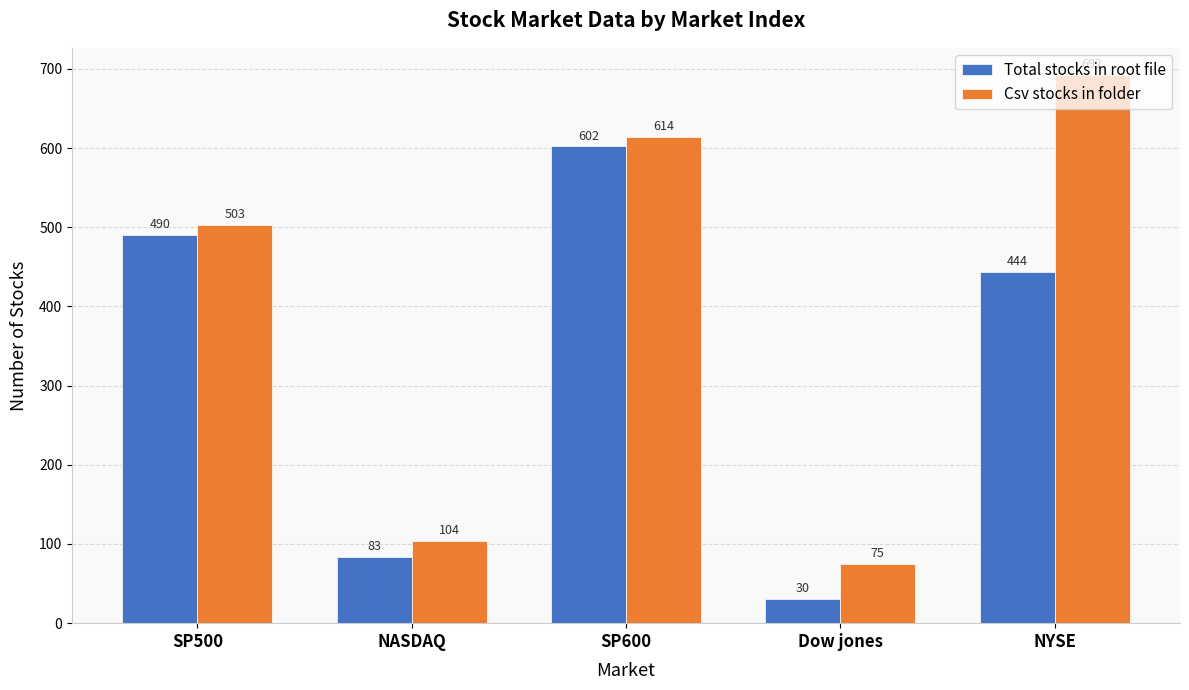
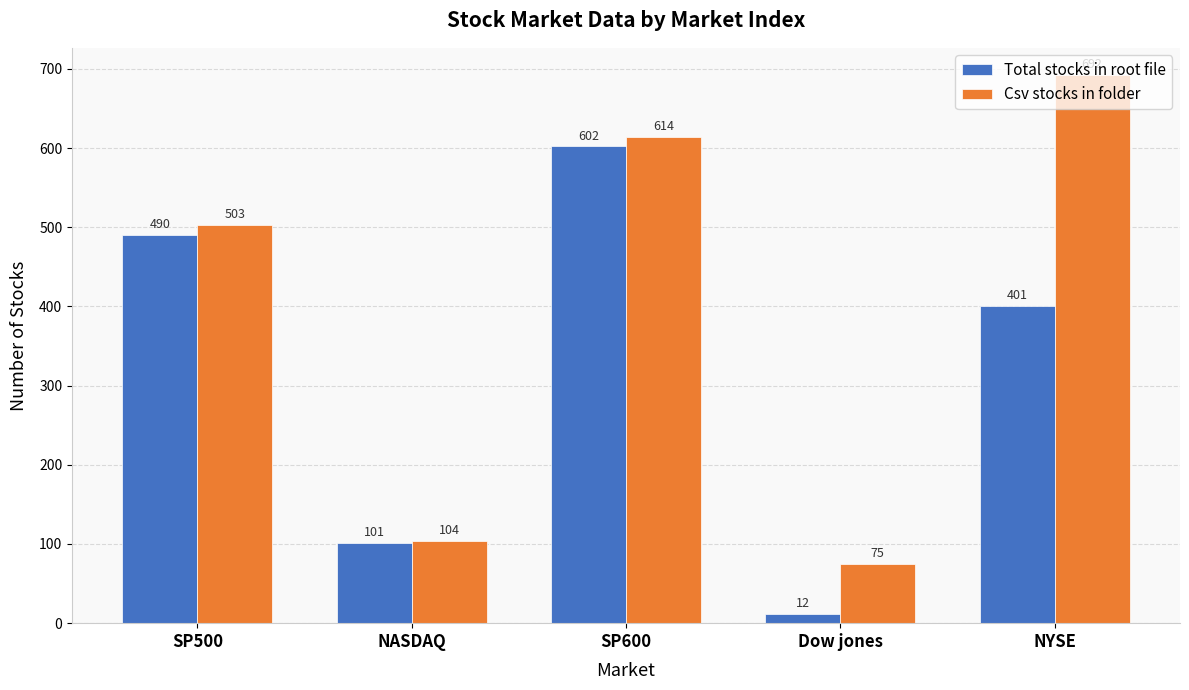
  {
    "Total stocks in root file": {
      "SP500": 490,
-     "NASDAQ": 83,
+     "NASDAQ": 101,
      "SP600": 602,
-     "Dow jones": 30,
-     "NYSE": 444
+     "Dow jones": 12,
+     "NYSE": 401
    },
    "Csv stocks in folder": {
      "SP500": 503,
      "NASDAQ": 104,
      "SP600": 614,
      "Dow jones": 75
    }
  }
